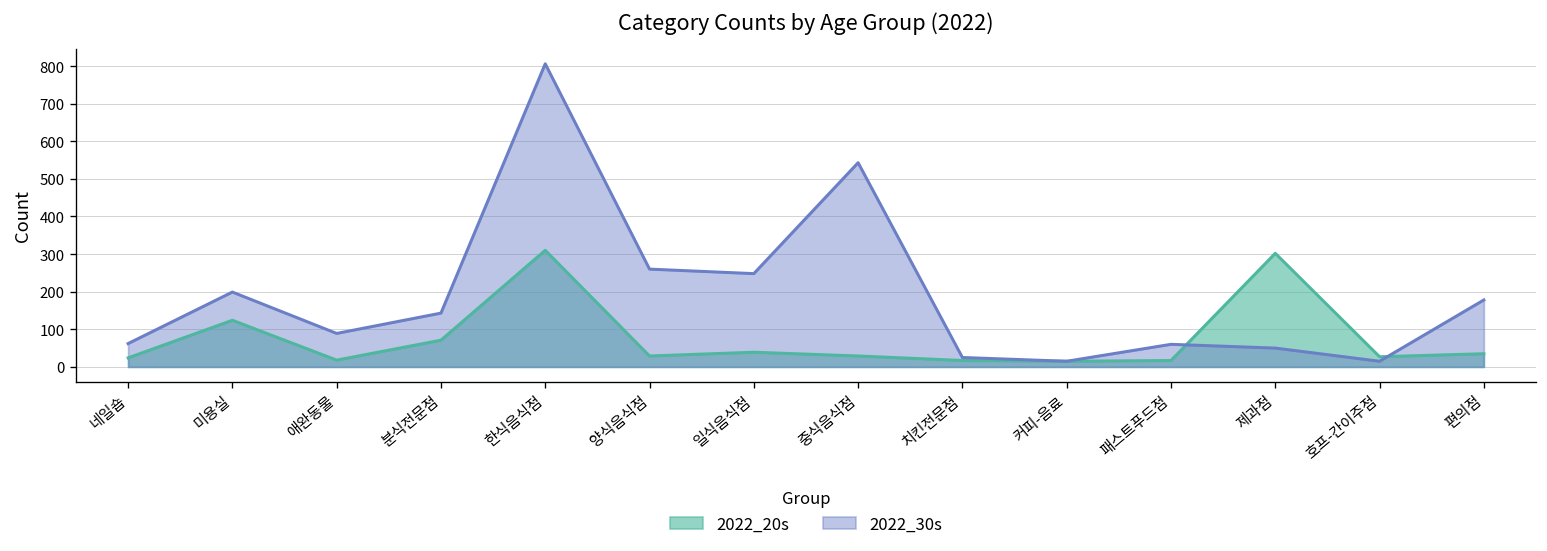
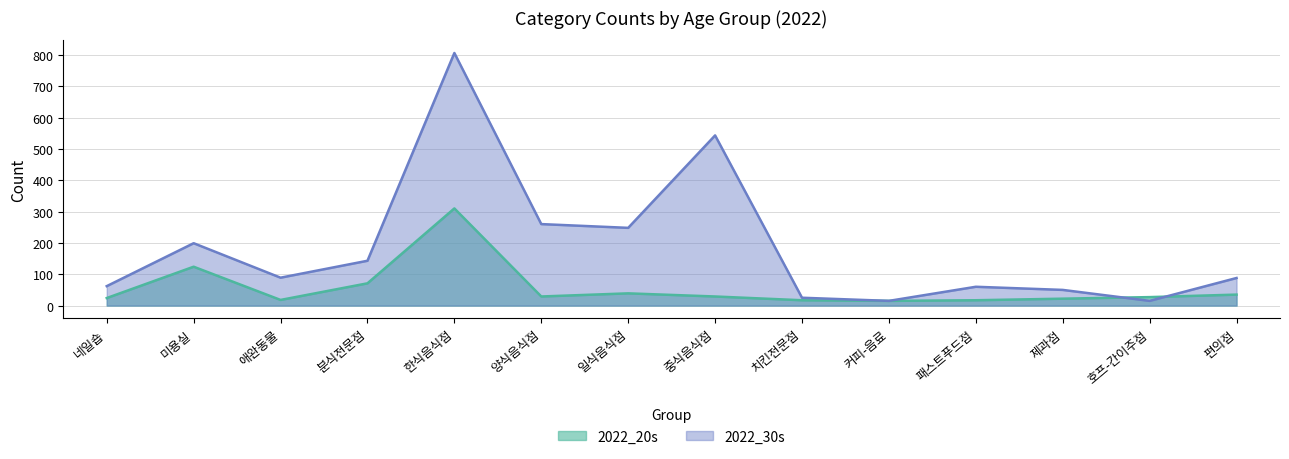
  {
    "2022_20s": {
      "네일숍": 20,
      "미용실": 120,
      "애완동물": 20,
      "분식전문점": 70,
      "한식음식점": 310,
      "양식음식점": 30,
      "일식음식점": 40,
      "중식음식점": 30,
      "패스트푸드점": 20,
-     "제과점": 300,
+     "제과점": 20,
      "호프-간이주점": 30,
      "편의점": 40
    },
    "2022_30s": {
      "네일숍": 60,
      "미용실": 200,
      "애완동물": 90,
      "분식전문점": 140,
      "한식음식점": 810,
      "양식음식점": 260,
      "일식음식점": 250,
      "중식음식점": 540,
      "패스트푸드점": 60,
      "제과점": 50,
      "호프-간이주점": 20,
-     "편의점": 180
+     "편의점": 90
    }
  }
